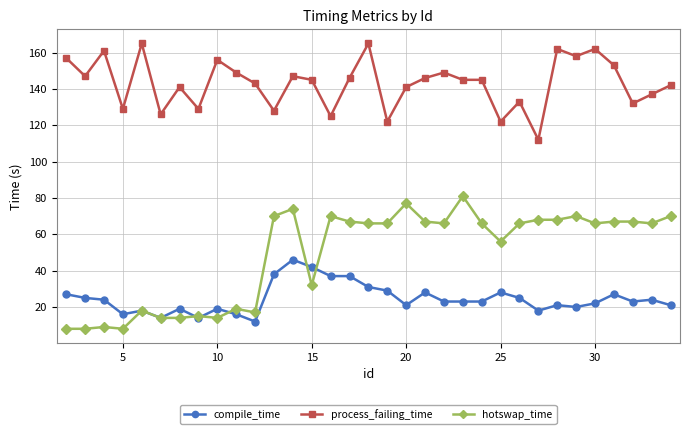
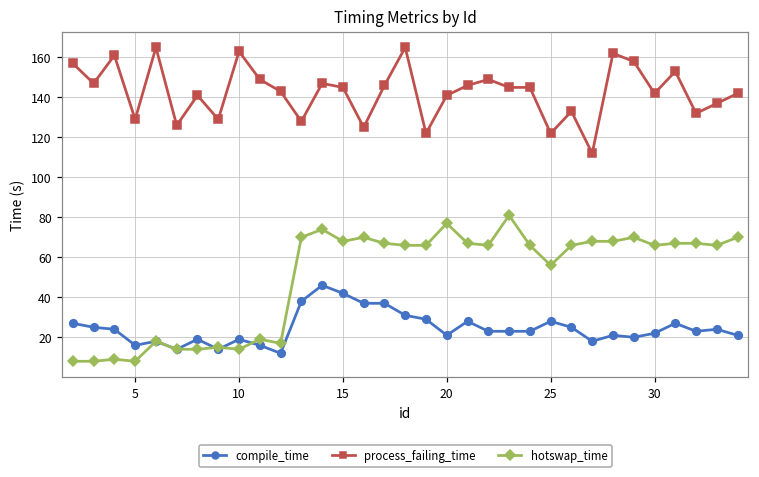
  {
    "compile_time": {
      "5": 16,
      "10": 19,
      "15": 42,
      "20": 21,
      "25": 28,
      "30": 22
    },
    "process_failing_time": {
      "5": 129,
-     "10": 156,
+     "10": 163,
      "15": 145,
      "20": 141,
      "25": 122,
-     "30": 162
+     "30": 142
    },
    "hotswap_time": {
      "5": 8,
      "10": 14,
-     "15": 32,
+     "15": 68,
      "20": 77,
      "25": 56,
      "30": 66
    }
  }
